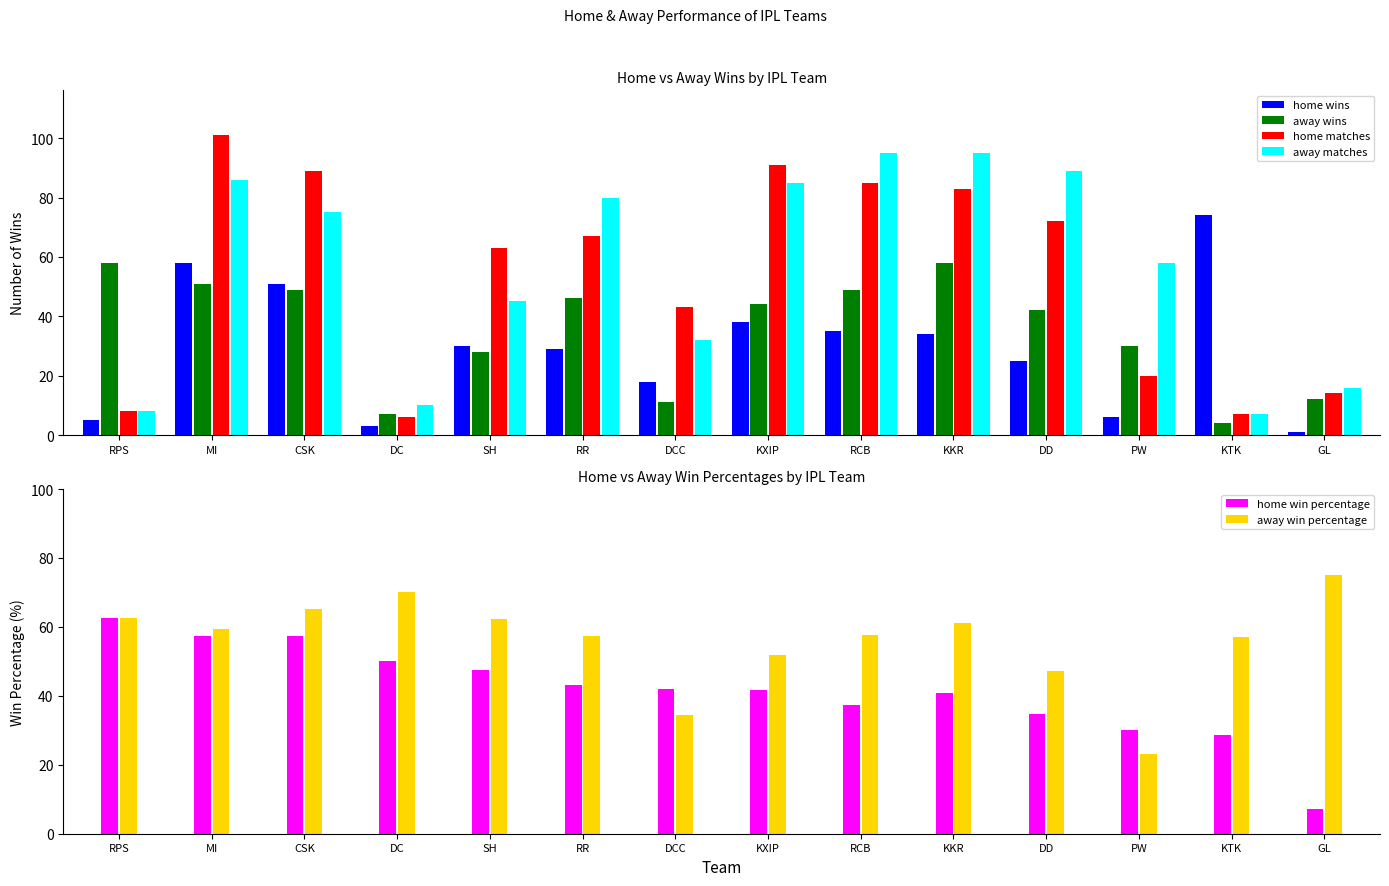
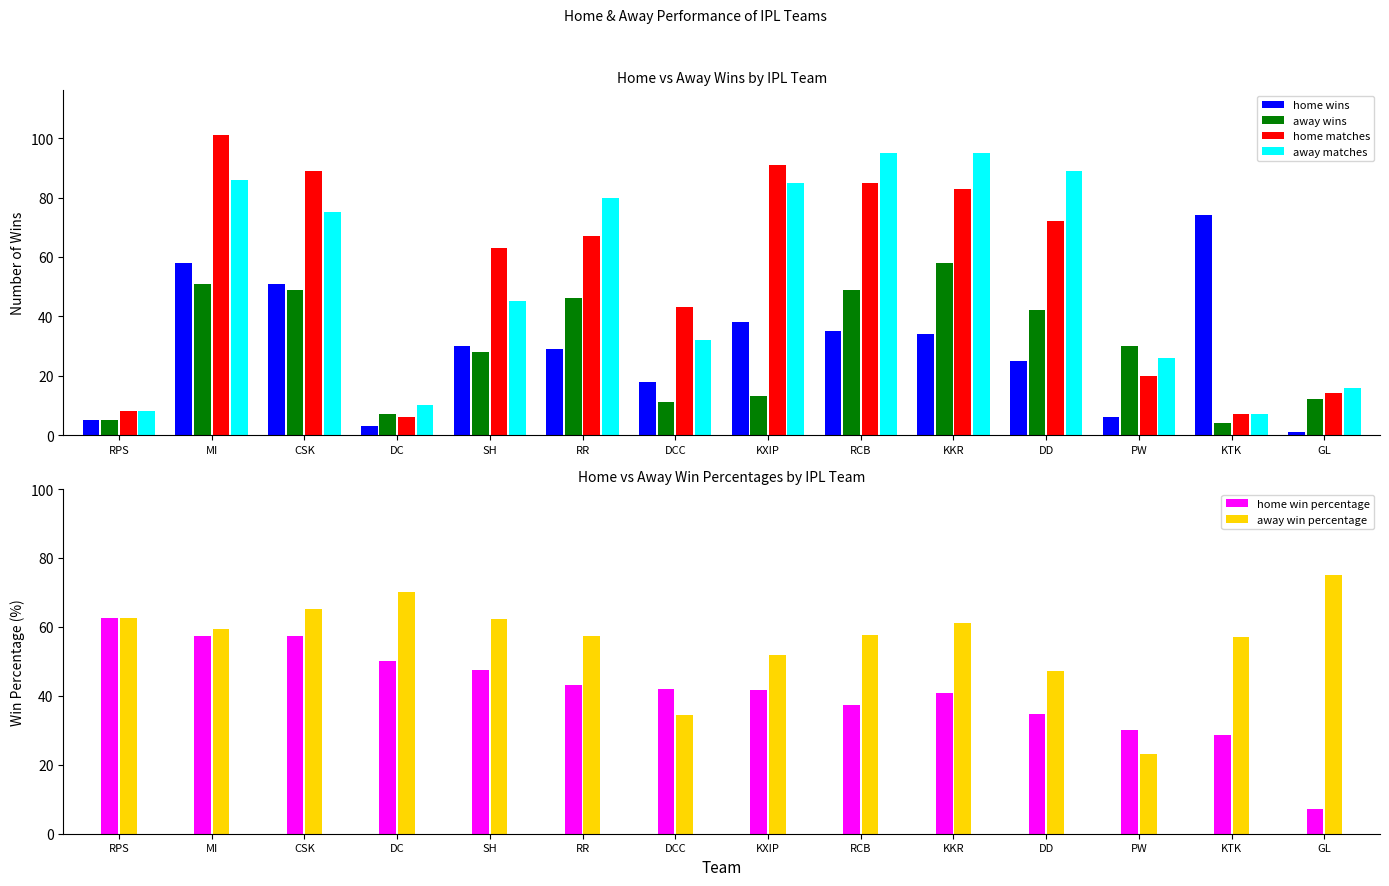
  {
    "Home vs Away Wins by IPL Team": {
      "home wins": {
        "RPS": 5,
        "MI": 58,
        "CSK": 51,
        "DC": 3,
        "SH": 30,
        "RR": 29,
        "DCC": 18,
        "KXIP": 38,
        "RCB": 35,
        "KKR": 34,
        "DD": 25,
        "PW": 6,
        "KTK": 74,
        "GL": 1
      },
      "away wins": {
-       "RPS": 58,
+       "RPS": 5,
        "MI": 51,
        "CSK": 49,
        "DC": 7,
        "SH": 28,
        "RR": 46,
        "DCC": 11,
-       "KXIP": 44,
+       "KXIP": 13,
        "RCB": 49,
        "KKR": 58,
        "DD": 42,
        "PW": 30,
        "KTK": 4,
        "GL": 12
      },
      "home matches": {
        "RPS": 8,
        "MI": 101,
        "CSK": 89,
        "DC": 6,
        "SH": 63,
        "RR": 67,
        "DCC": 43,
        "KXIP": 91,
        "RCB": 85,
        "KKR": 83,
        "DD": 72,
        "PW": 20,
        "KTK": 7,
        "GL": 14
      },
      "away matches": {
        "RPS": 8,
        "MI": 86,
        "CSK": 75,
        "DC": 10,
        "SH": 45,
        "RR": 80,
        "DCC": 32,
        "KXIP": 85,
        "RCB": 95,
        "KKR": 95,
        "DD": 89,
-       "PW": 58,
+       "PW": 26,
        "KTK": 7,
        "GL": 16
      }
    },
    "Home vs Away Win Percentages by IPL Team": {
      "home win percentage": {
        "RPS": 63,
        "MI": 57,
        "CSK": 57,
        "DC": 50,
        "SH": 48,
        "RR": 43,
        "DCC": 42,
        "KXIP": 42,
        "RCB": 37,
        "KKR": 41,
        "DD": 35,
        "PW": 30,
        "KTK": 29,
        "GL": 7
      },
      "away win percentage": {
        "RPS": 63,
        "MI": 59,
        "CSK": 65,
        "DC": 70,
        "SH": 62,
        "RR": 58,
        "DCC": 34,
        "KXIP": 52,
        "RCB": 58,
        "KKR": 61,
        "DD": 47,
        "PW": 23,
        "KTK": 57,
        "GL": 75
      }
    }
  }
